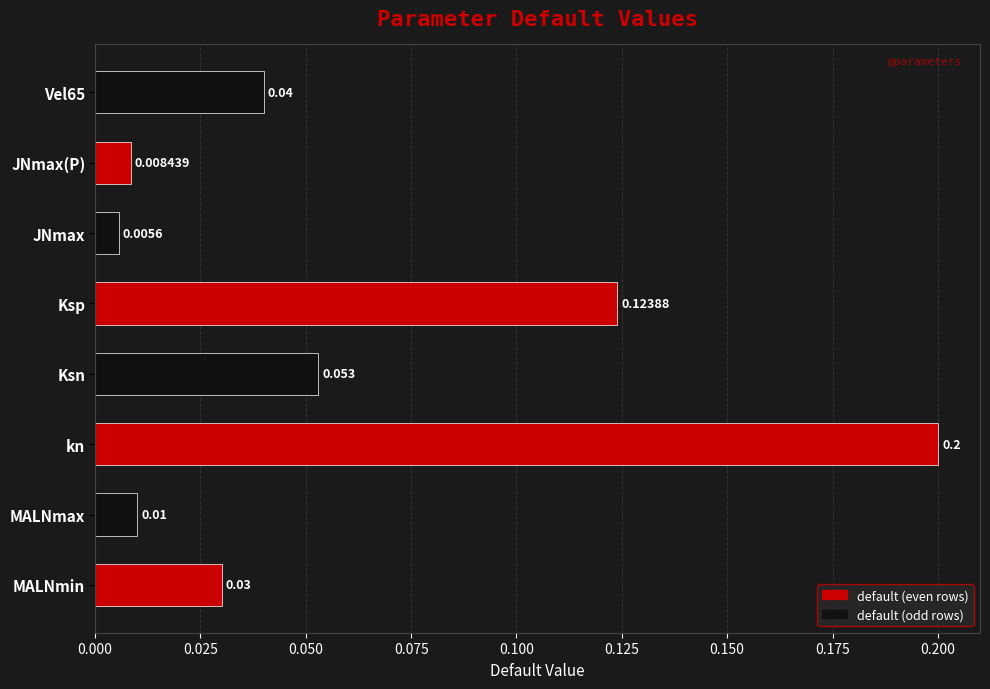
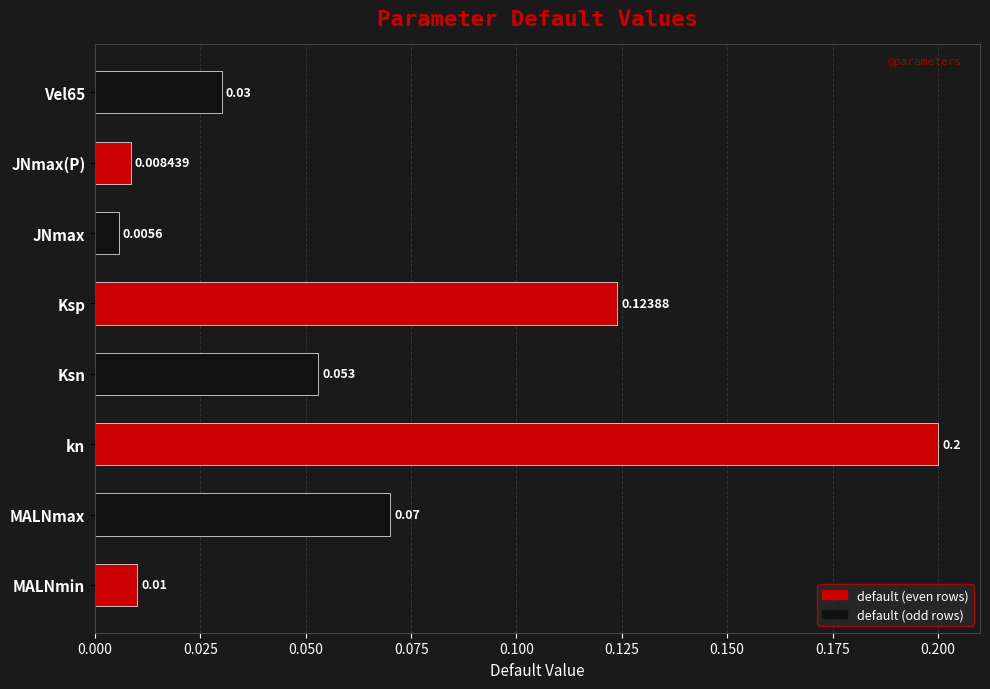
  {
-   "Vel65": 0.04,
+   "Vel65": 0.03,
    "JNmax(P)": 0.008439,
    "JNmax": 0.0056,
    "Ksp": 0.12388,
    "Ksn": 0.053,
    "kn": 0.2,
-   "MALNmax": 0.01,
-   "MALNmin": 0.03
+   "MALNmax": 0.07,
+   "MALNmin": 0.01
  }
